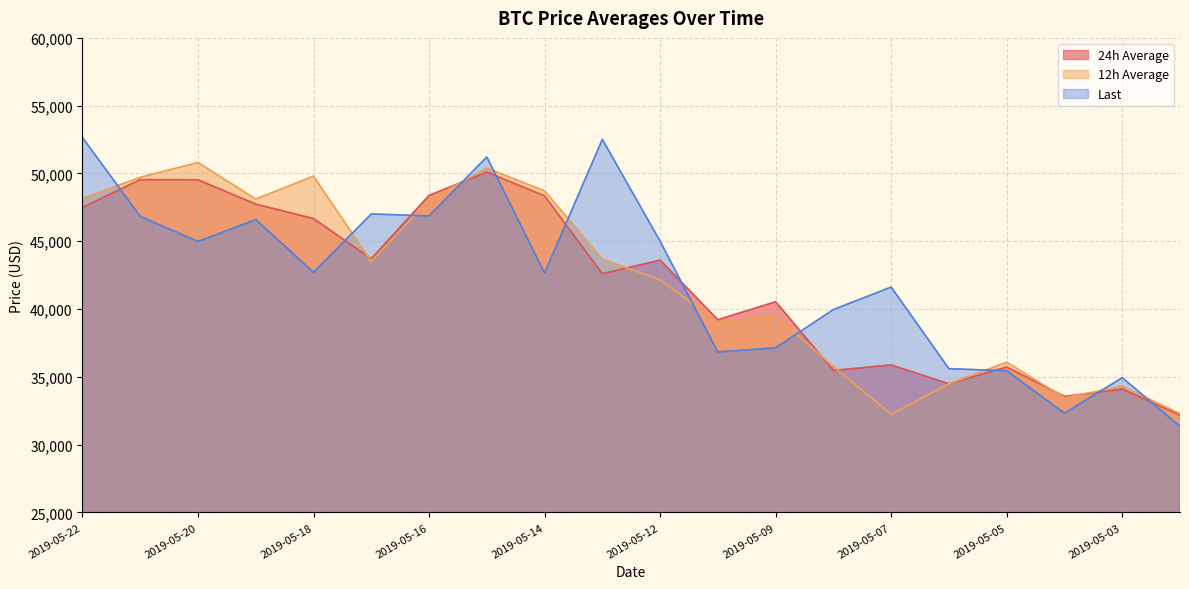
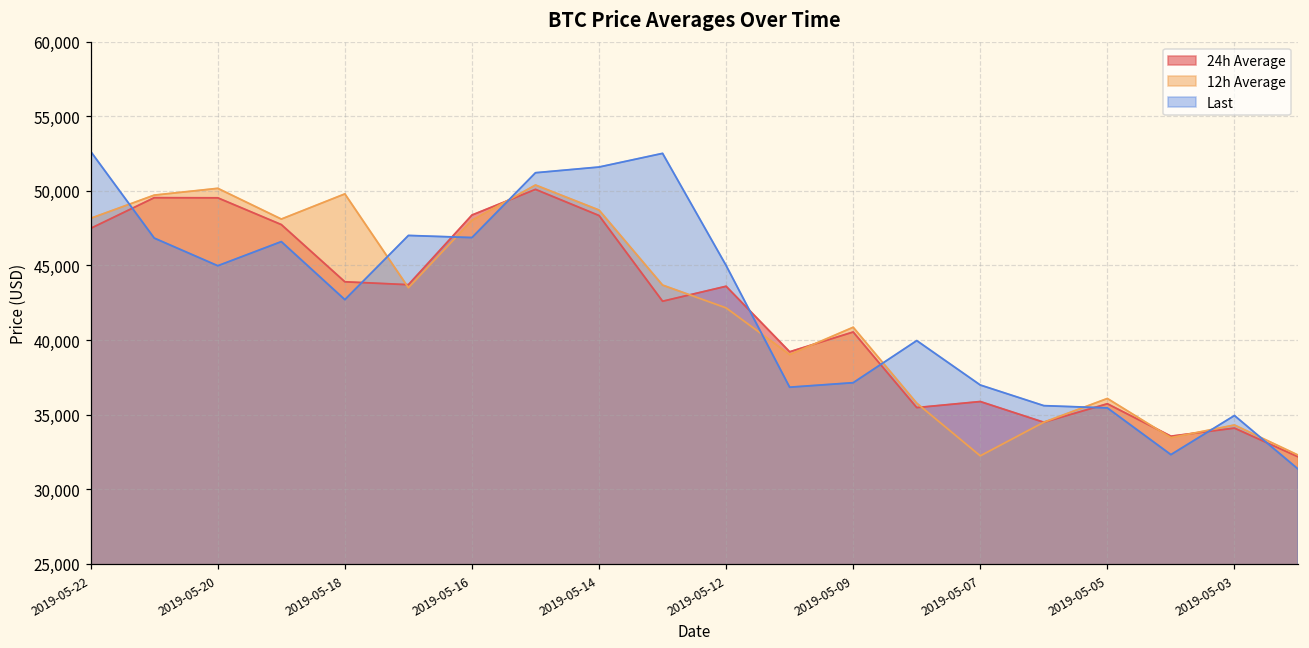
  {
    "24h Average": {
      "2019-05-22": "47,500",
      "2019-05-20": "49,500",
-     "2019-05-18": "46,700",
+     "2019-05-18": "43,900",
      "2019-05-16": "48,400",
      "2019-05-14": "48,300",
      "2019-05-12": "43,600",
      "2019-05-09": "40,500",
      "2019-05-07": "35,900",
      "2019-05-05": "35,700",
      "2019-05-03": "34,100"
    },
    "12h Average": {
      "2019-05-22": "48,200",
-     "2019-05-20": "50,800",
+     "2019-05-20": "50,200",
      "2019-05-18": "49,800",
      "2019-05-16": "48,000",
      "2019-05-14": "48,700",
      "2019-05-12": "42,200",
-     "2019-05-09": "39,500",
+     "2019-05-09": "40,900",
      "2019-05-07": "32,200",
      "2019-05-05": "36,100",
      "2019-05-03": "34,300"
    },
    "Last": {
      "2019-05-22": "52,600",
      "2019-05-20": "45,000",
      "2019-05-18": "42,700",
      "2019-05-16": "46,900",
-     "2019-05-14": "42,700",
+     "2019-05-14": "51,600",
      "2019-05-12": "45,000",
      "2019-05-09": "37,100",
-     "2019-05-07": "41,600",
+     "2019-05-07": "37,000",
      "2019-05-05": "35,400",
      "2019-05-03": "34,900"
    }
  }
